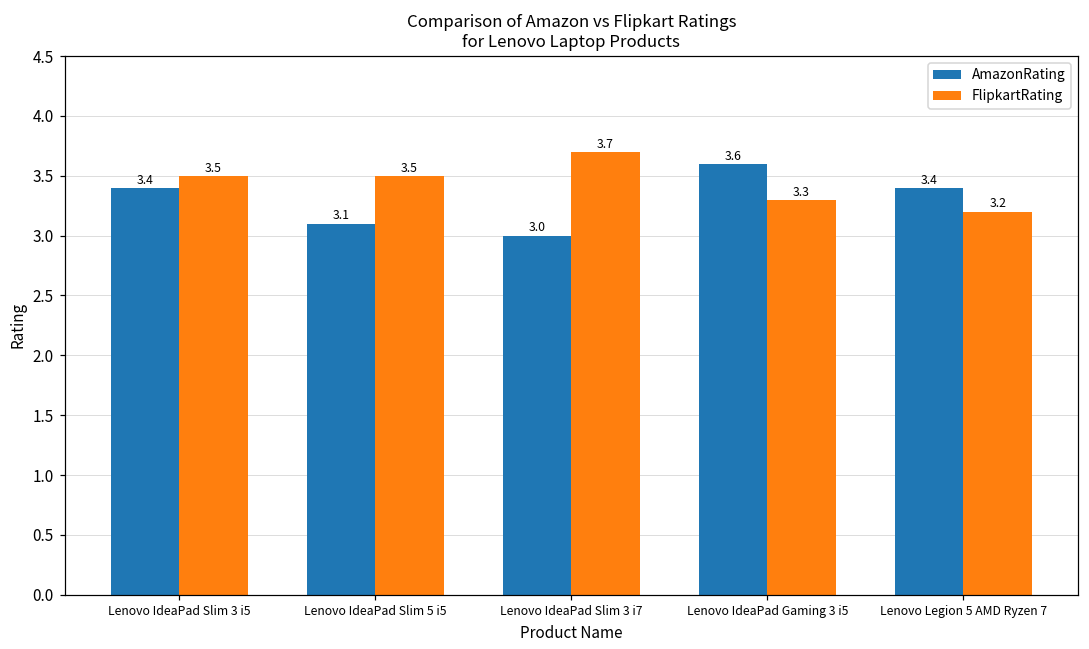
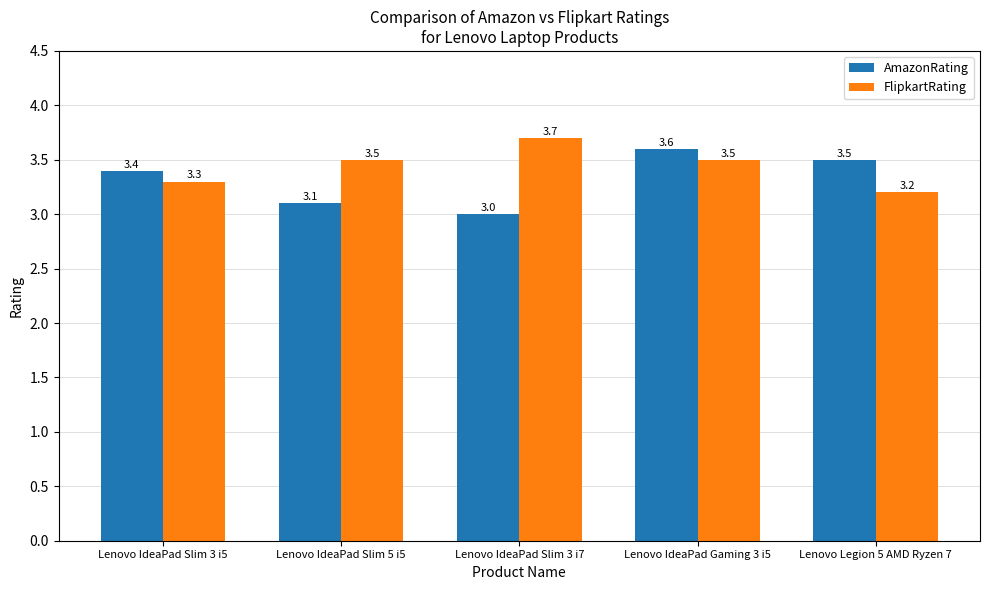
  {
    "AmazonRating": {
      "Lenovo IdeaPad Slim 3 i5": 3.4,
      "Lenovo IdeaPad Slim 5 i5": 3.1,
      "Lenovo IdeaPad Slim 3 i7": 3.0,
      "Lenovo IdeaPad Gaming 3 i5": 3.6,
-     "Lenovo Legion 5 AMD Ryzen 7": 3.4
+     "Lenovo Legion 5 AMD Ryzen 7": 3.5
    },
    "FlipkartRating": {
-     "Lenovo IdeaPad Slim 3 i5": 3.5,
+     "Lenovo IdeaPad Slim 3 i5": 3.3,
      "Lenovo IdeaPad Slim 5 i5": 3.5,
      "Lenovo IdeaPad Slim 3 i7": 3.7,
-     "Lenovo IdeaPad Gaming 3 i5": 3.3,
+     "Lenovo IdeaPad Gaming 3 i5": 3.5,
      "Lenovo Legion 5 AMD Ryzen 7": 3.2
    }
  }
